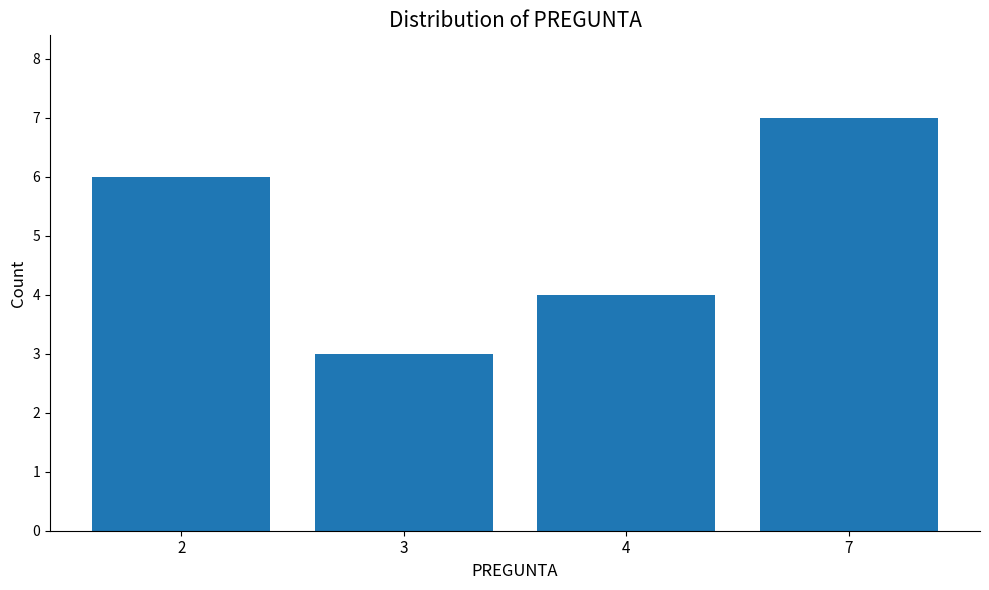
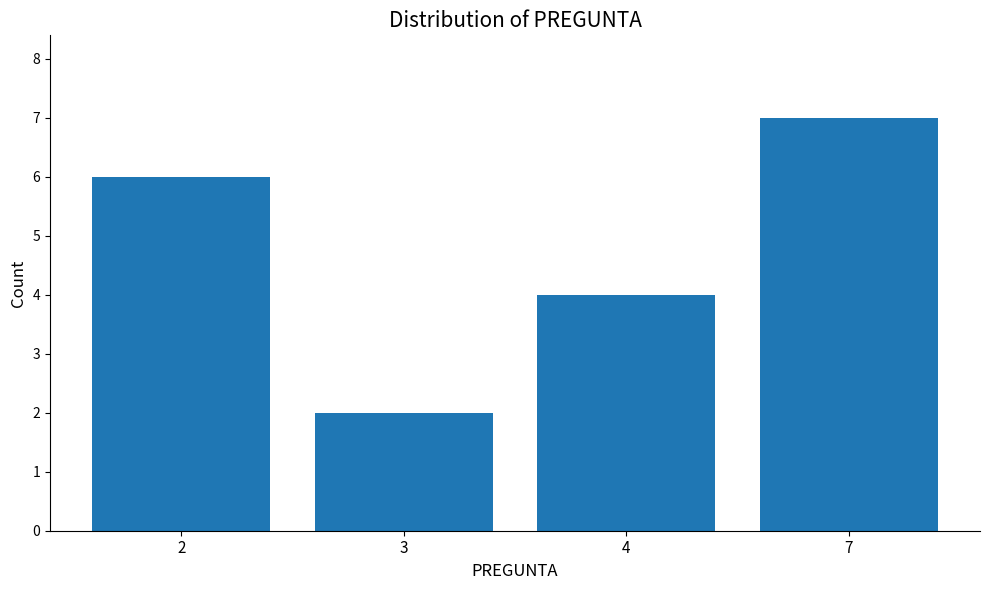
  {
    "2": 6,
-   "3": 3,
+   "3": 2,
    "4": 4,
    "7": 7
  }
